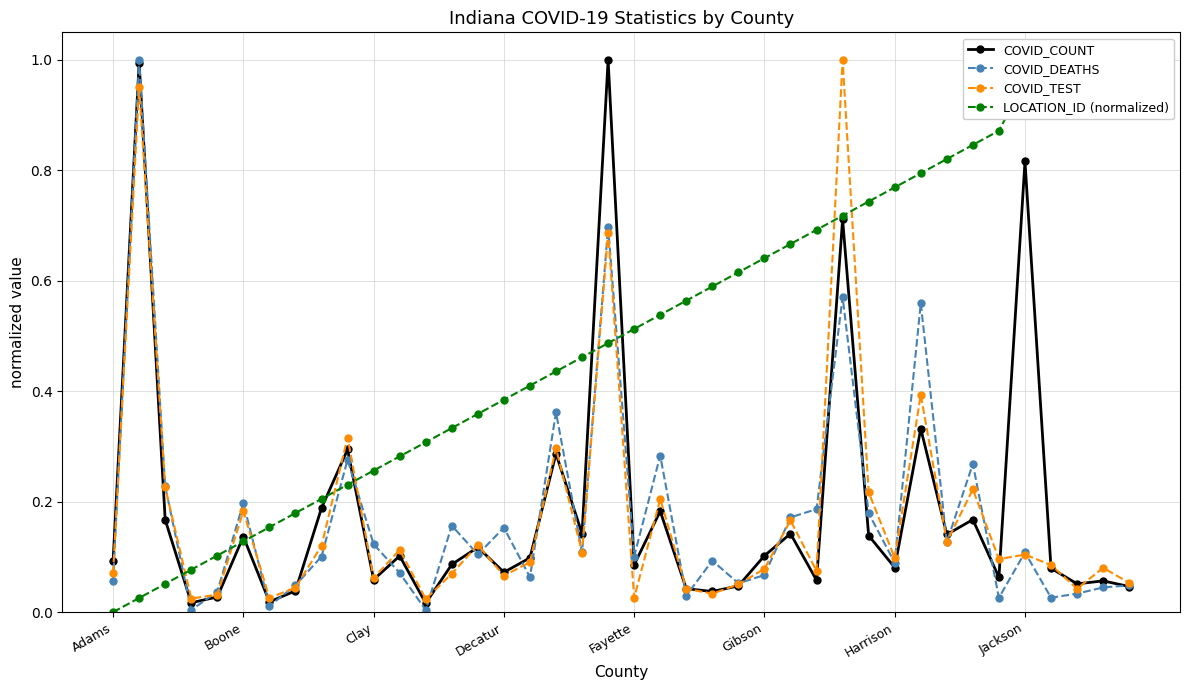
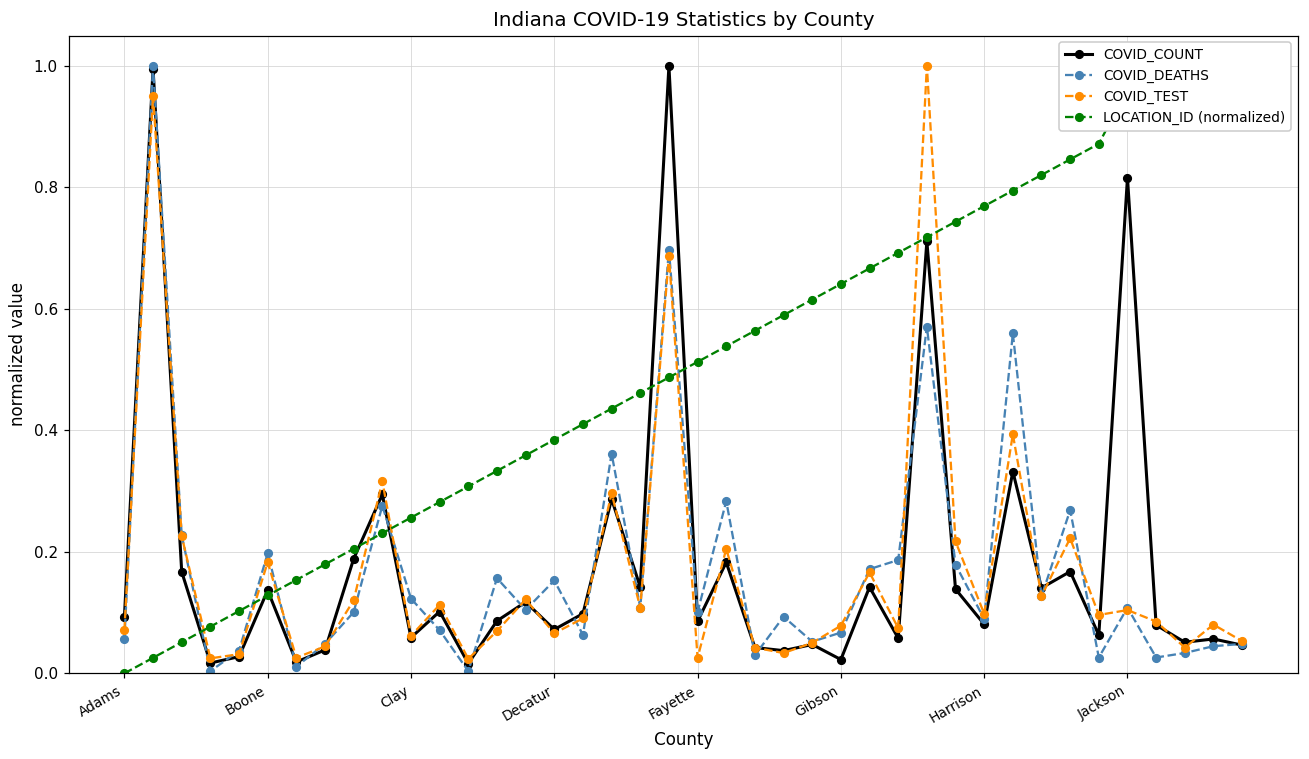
  {
    "COVID_COUNT": {
      "Adams": 0.09,
      "Boone": 0.14,
      "Decatur": 0.07,
      "Fayette": 0.09,
-     "Gibson": 0.10,
+     "Gibson": 0.02,
      "Harrison": 0.08,
      "Jackson": 0.82
    },
    "COVID_DEATHS": {
      "Adams": 0.06,
      "Boone": 0.20,
      "Clay": 0.12,
      "Decatur": 0.15,
      "Fayette": 0.10,
      "Gibson": 0.07,
      "Harrison": 0.09
    },
    "COVID_TEST": {
      "Adams": 0.07,
      "Boone": 0.18,
      "Decatur": 0.07,
      "Fayette": 0.03,
      "Gibson": 0.08,
      "Harrison": 0.10
    },
    "LOCATION_ID (normalized)": {
      "Adams": 0.00,
      "Boone": 0.13,
      "Clay": 0.26,
      "Decatur": 0.38,
      "Fayette": 0.51,
      "Gibson": 0.64,
      "Harrison": 0.77
    }
  }
